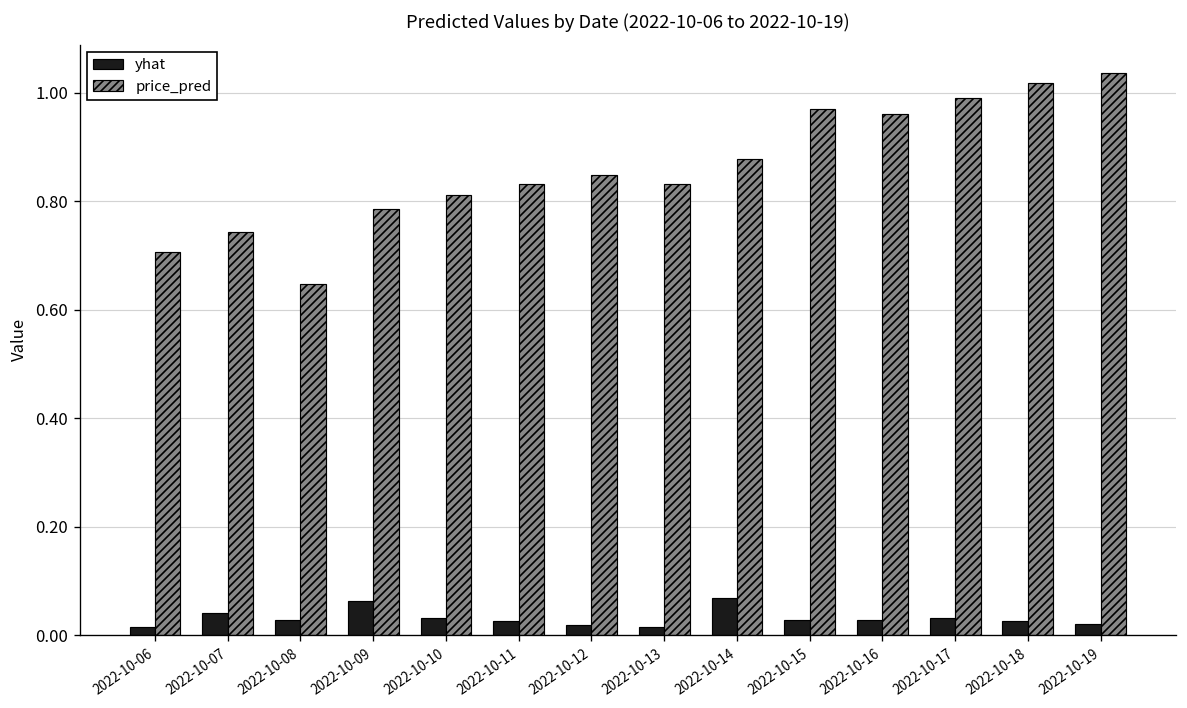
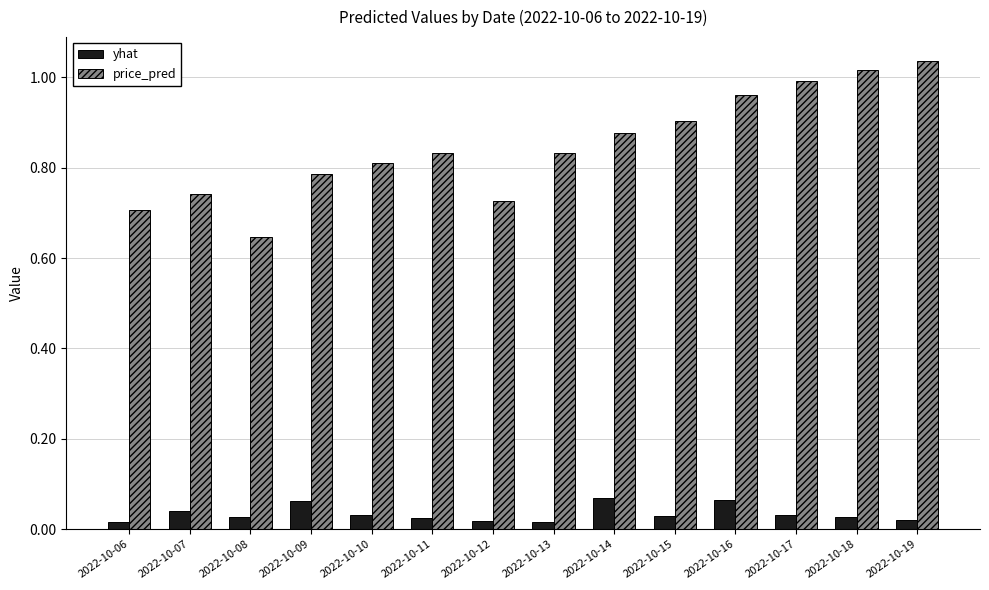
  {
    "yhat": {
      "2022-10-06": 0.02,
      "2022-10-07": 0.04,
      "2022-10-08": 0.03,
      "2022-10-09": 0.06,
      "2022-10-10": 0.03,
      "2022-10-11": 0.03,
      "2022-10-12": 0.02,
      "2022-10-13": 0.02,
      "2022-10-14": 0.07,
      "2022-10-15": 0.03,
-     "2022-10-16": 0.03,
+     "2022-10-16": 0.06,
      "2022-10-17": 0.03,
      "2022-10-18": 0.03,
      "2022-10-19": 0.02
    },
    "price_pred": {
      "2022-10-06": 0.71,
      "2022-10-07": 0.74,
      "2022-10-08": 0.65,
      "2022-10-09": 0.79,
      "2022-10-10": 0.81,
      "2022-10-11": 0.83,
-     "2022-10-12": 0.85,
+     "2022-10-12": 0.73,
      "2022-10-13": 0.83,
      "2022-10-14": 0.88,
-     "2022-10-15": 0.97,
+     "2022-10-15": 0.90,
      "2022-10-16": 0.96,
      "2022-10-17": 0.99,
      "2022-10-18": 1.02,
      "2022-10-19": 1.04
    }
  }
